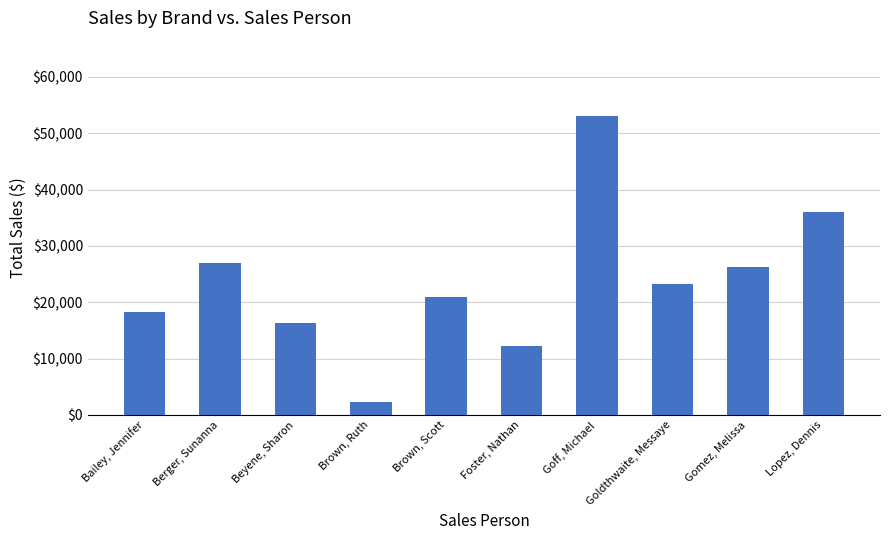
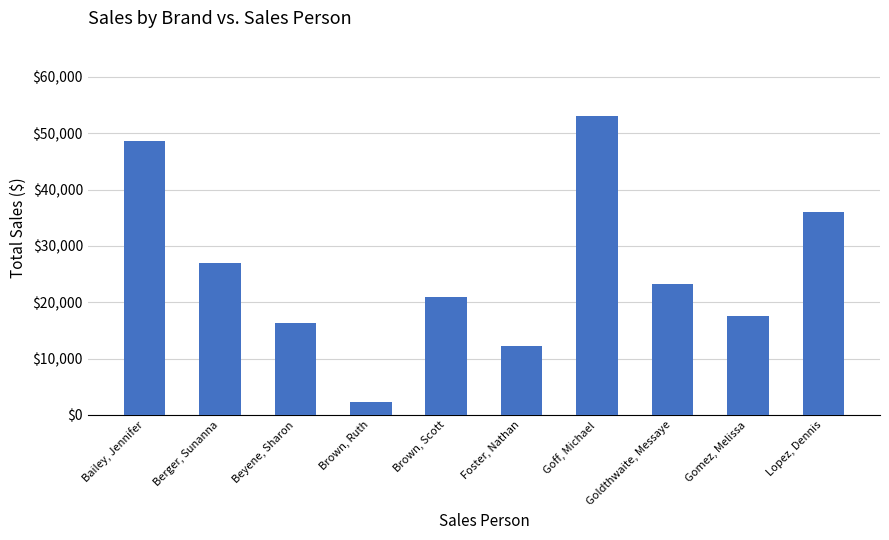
  {
-   "Bailey, Jennifer": "$18,000",
+   "Bailey, Jennifer": "$49,000",
    "Berger, Sunanna": "$27,000",
    "Beyene, Sharon": "$16,000",
    "Brown, Ruth": "$2,000",
    "Brown, Scott": "$21,000",
    "Foster, Nathan": "$12,000",
    "Goff, Michael": "$53,000",
    "Goldthwaite, Messaye": "$23,000",
-   "Gomez, Melissa": "$26,000",
+   "Gomez, Melissa": "$18,000",
    "Lopez, Dennis": "$36,000"
  }
